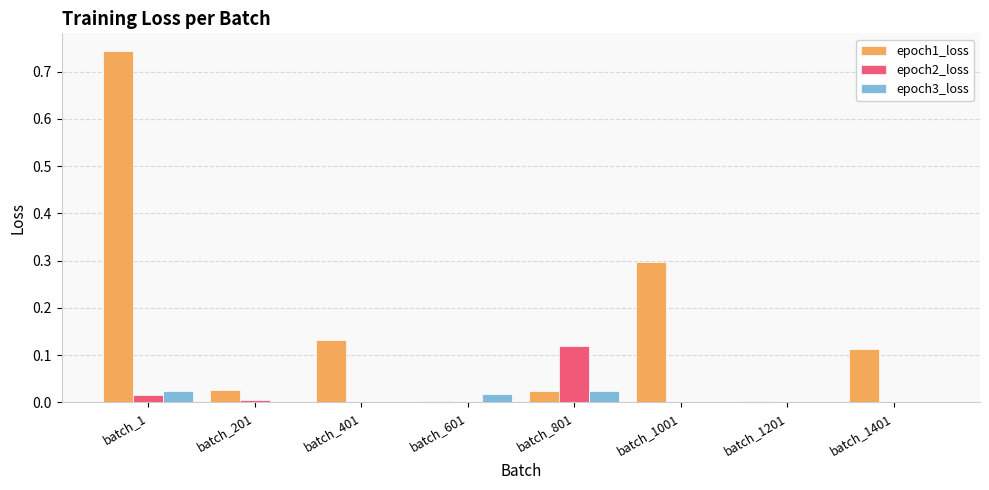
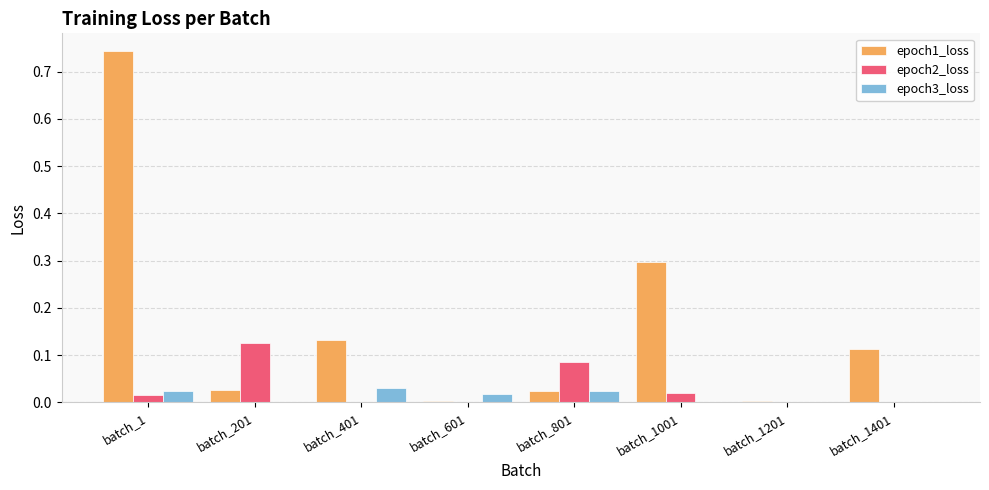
  {
    "epoch1_loss": {
      "batch_1": 0.74,
      "batch_201": 0.03,
      "batch_401": 0.13,
      "batch_801": 0.02,
      "batch_1001": 0.30,
      "batch_1401": 0.11
    },
    "epoch2_loss": {
      "batch_1": 0.02,
-     "batch_201": 0.00,
-     "batch_801": 0.12,
-     "batch_1001": 0.00
+     "batch_201": 0.13,
+     "batch_801": 0.09,
+     "batch_1001": 0.02
    },
    "epoch3_loss": {
      "batch_1": 0.02,
-     "batch_401": 0.00,
+     "batch_401": 0.03,
      "batch_601": 0.02,
      "batch_801": 0.02
    }
  }
